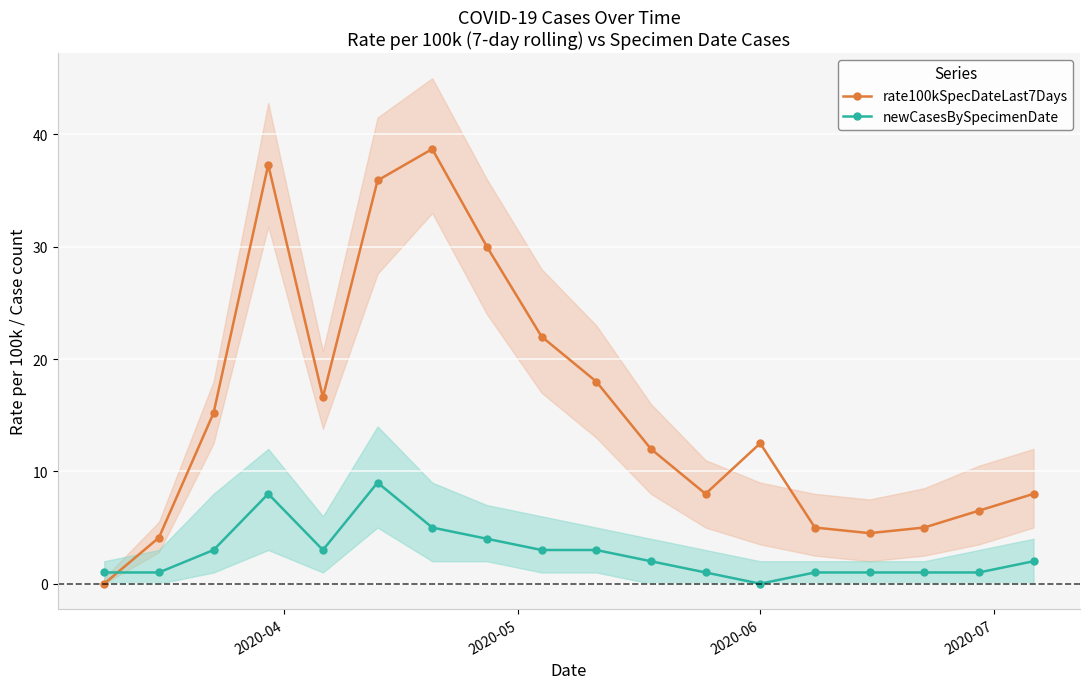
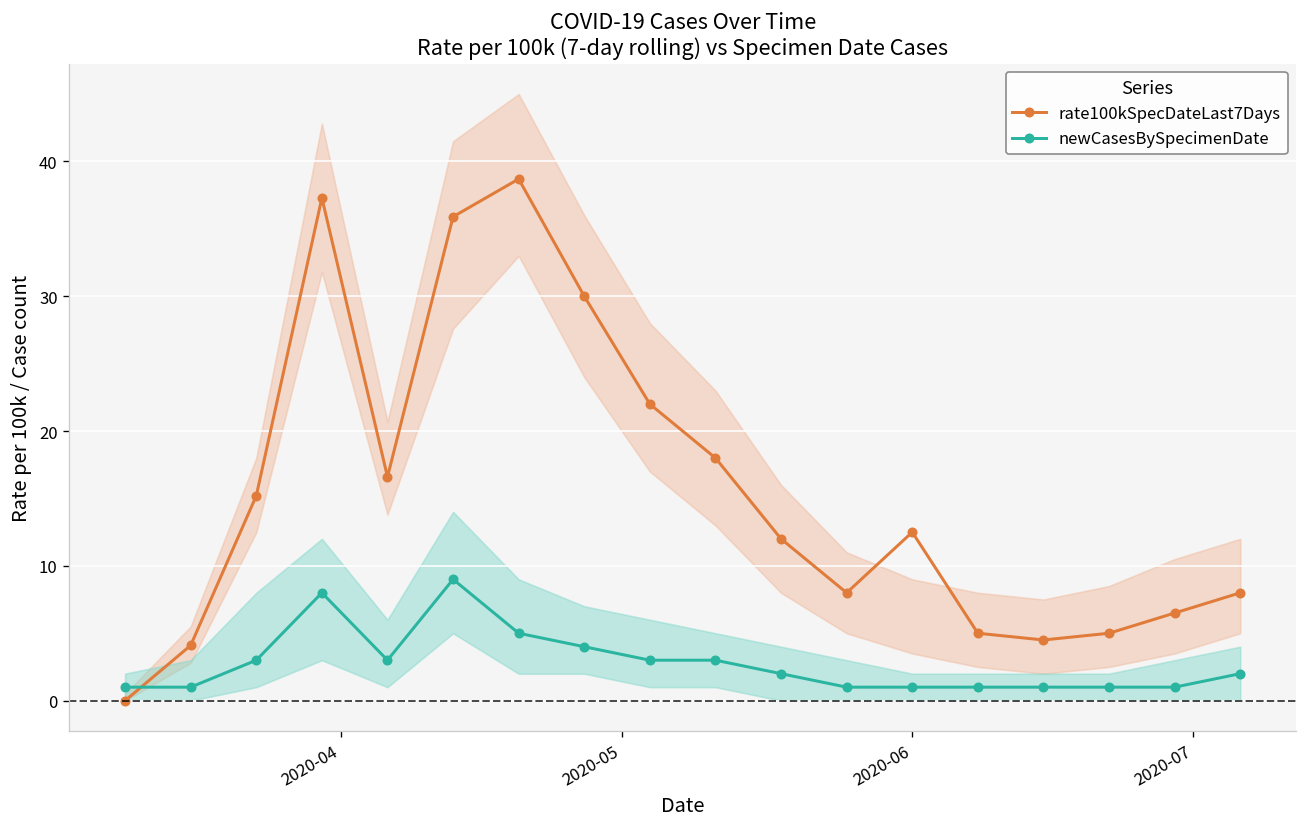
  {
    "rate100kSpecDateLast7Days": {
      "2020-06": 12.5
    },
    "newCasesBySpecimenDate": {
-     "2020-06": 0
+     "2020-06": 1
    }
  }
